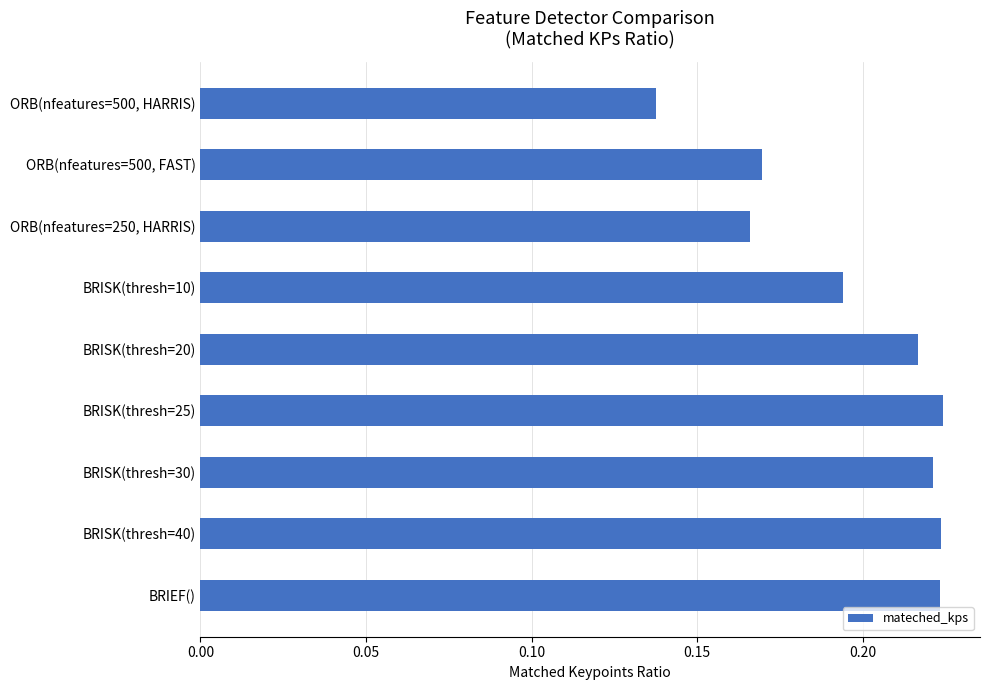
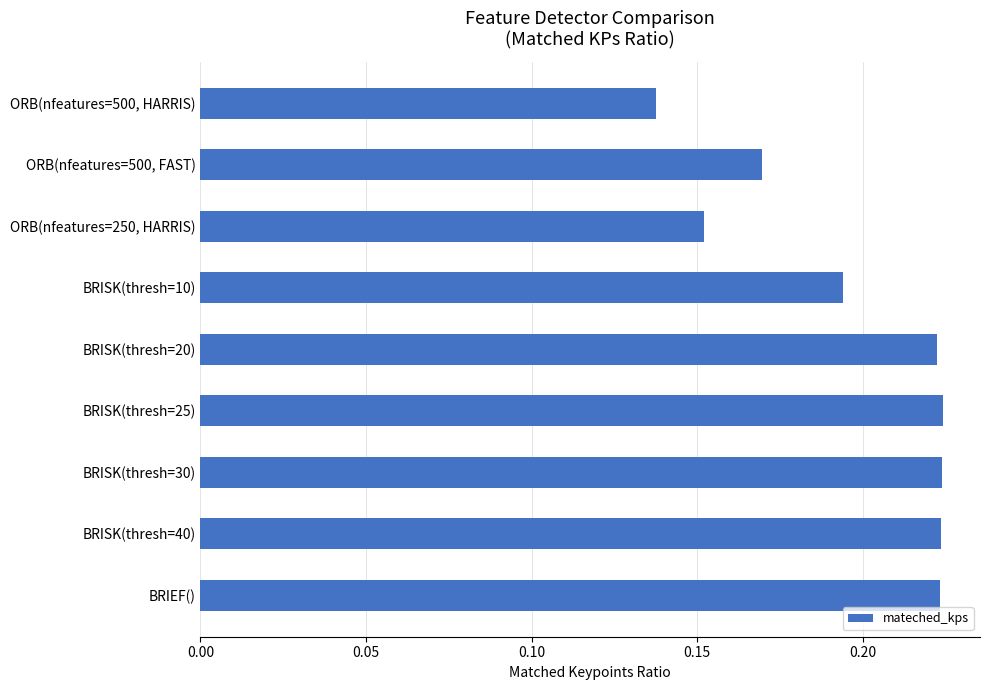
  {
    "ORB(nfeatures=500, HARRIS)": 0.137,
    "ORB(nfeatures=500, FAST)": 0.169,
-   "ORB(nfeatures=250, HARRIS)": 0.166,
+   "ORB(nfeatures=250, HARRIS)": 0.152,
    "BRISK(thresh=10)": 0.194,
-   "BRISK(thresh=20)": 0.217,
+   "BRISK(thresh=20)": 0.223,
    "BRISK(thresh=25)": 0.224,
-   "BRISK(thresh=30)": 0.221,
+   "BRISK(thresh=30)": 0.224,
    "BRISK(thresh=40)": 0.224,
    "BRIEF()": 0.223
  }
